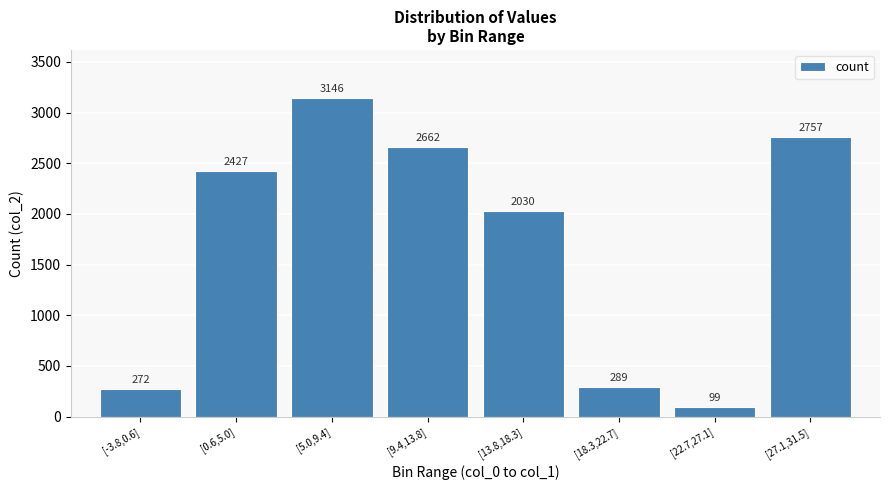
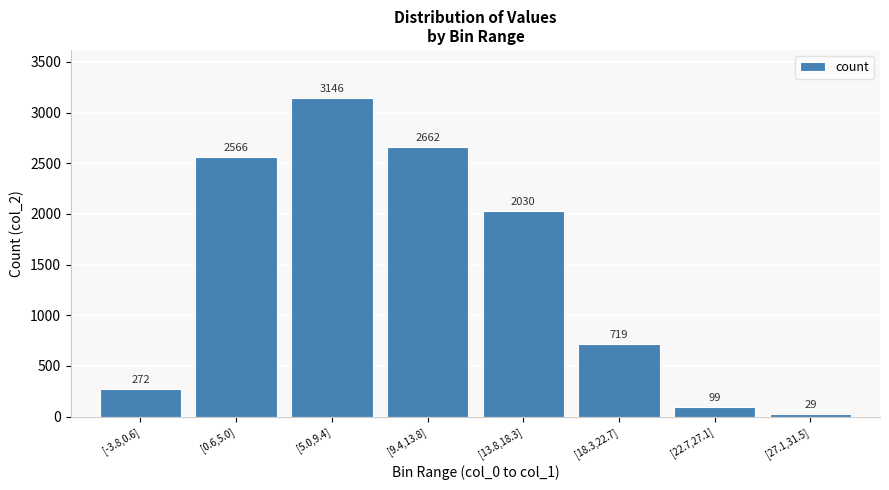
  {
    "[-3.8,0.6]": 272,
-   "[0.6,5.0]": 2427,
+   "[0.6,5.0]": 2566,
    "[5.0,9.4]": 3146,
    "[9.4,13.8]": 2662,
    "[13.8,18.3]": 2030,
-   "[18.3,22.7]": 289,
+   "[18.3,22.7]": 719,
    "[22.7,27.1]": 99,
-   "[27.1,31.5]": 2757
+   "[27.1,31.5]": 29
  }
